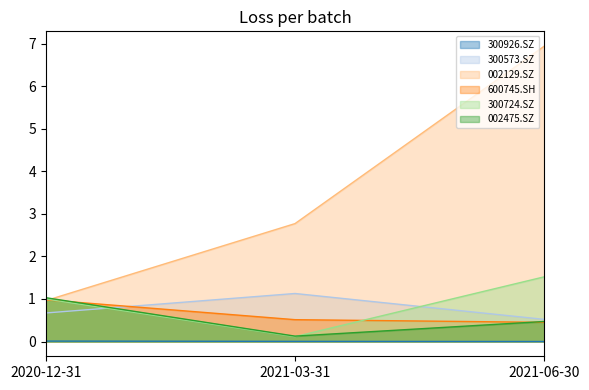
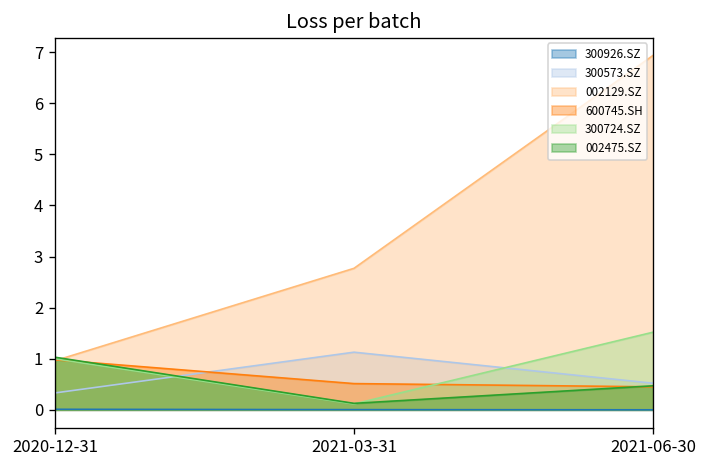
  {
    "300926.SZ": {
      "2020-12-31": 0.0,
      "2021-03-31": 0.0,
      "2021-06-30": 0.0
    },
    "300573.SZ": {
-     "2020-12-31": 0.7,
+     "2020-12-31": 0.3,
      "2021-03-31": 1.1
    },
    "002129.SZ": {
      "2021-03-31": 2.8,
      "2021-06-30": 6.9
    },
    "600745.SH": {
      "2021-03-31": 0.5
    },
    "300724.SZ": {
      "2021-06-30": 1.5
    }
  }
